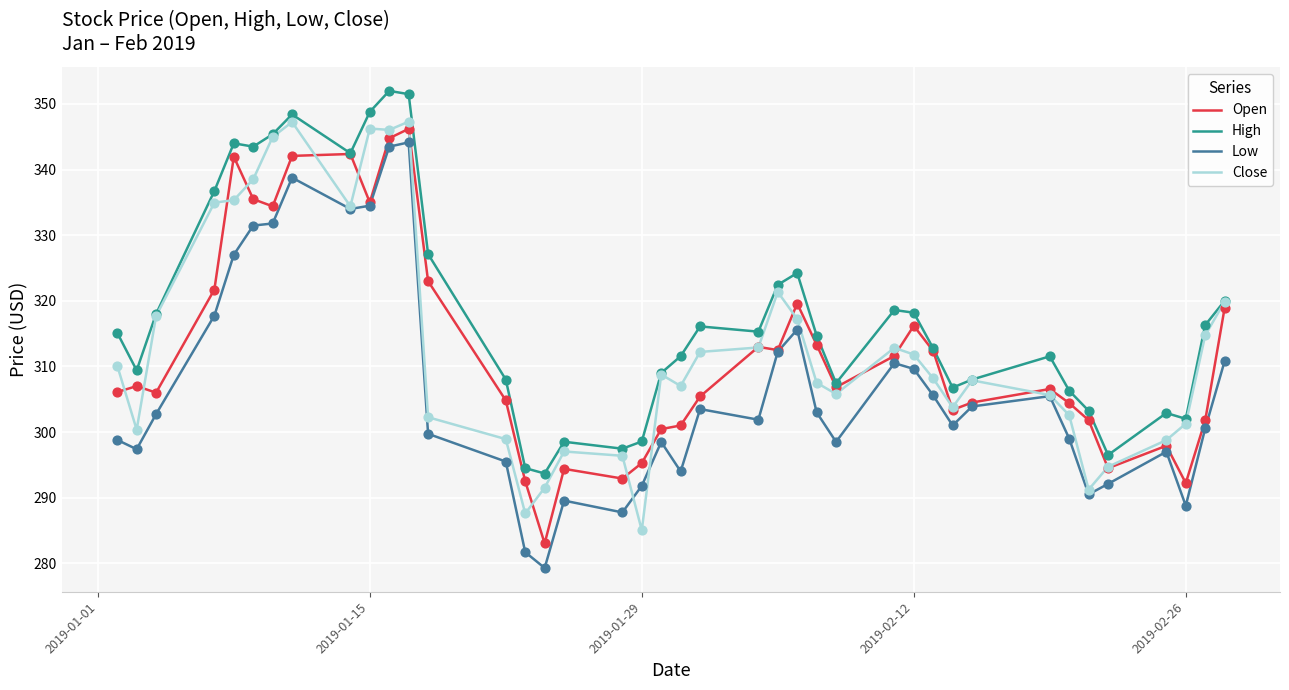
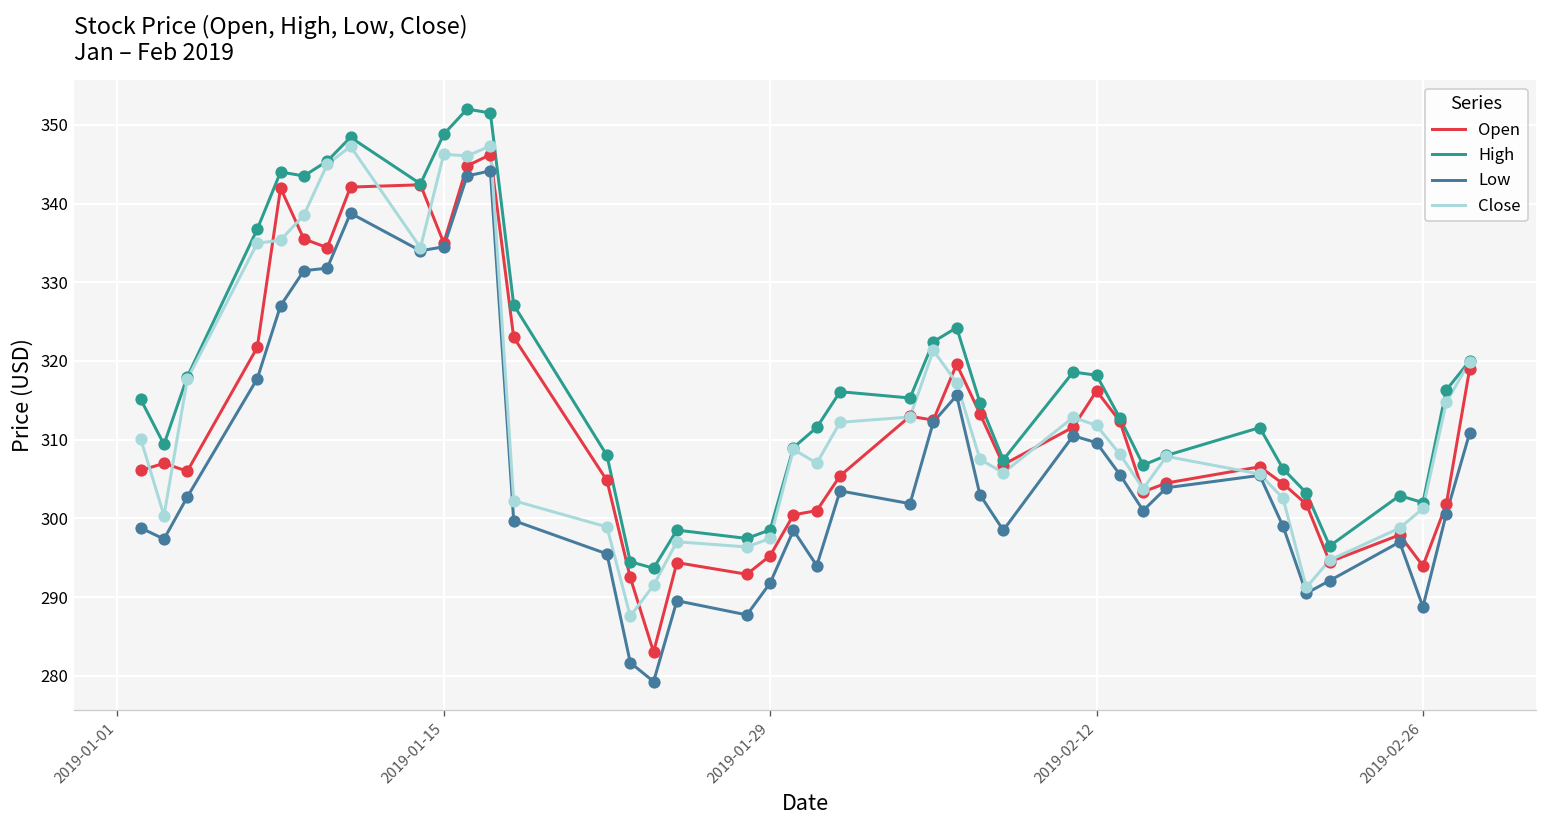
  {
    "Open": {
      "2019-01-15": 335,
      "2019-01-29": 295,
      "2019-02-12": 316,
-     "2019-02-26": 292
+     "2019-02-26": 294
    },
    "Close": {
      "2019-01-15": 346,
-     "2019-01-29": 285,
+     "2019-01-29": 297,
      "2019-02-12": 312,
      "2019-02-26": 301
    }
  }
